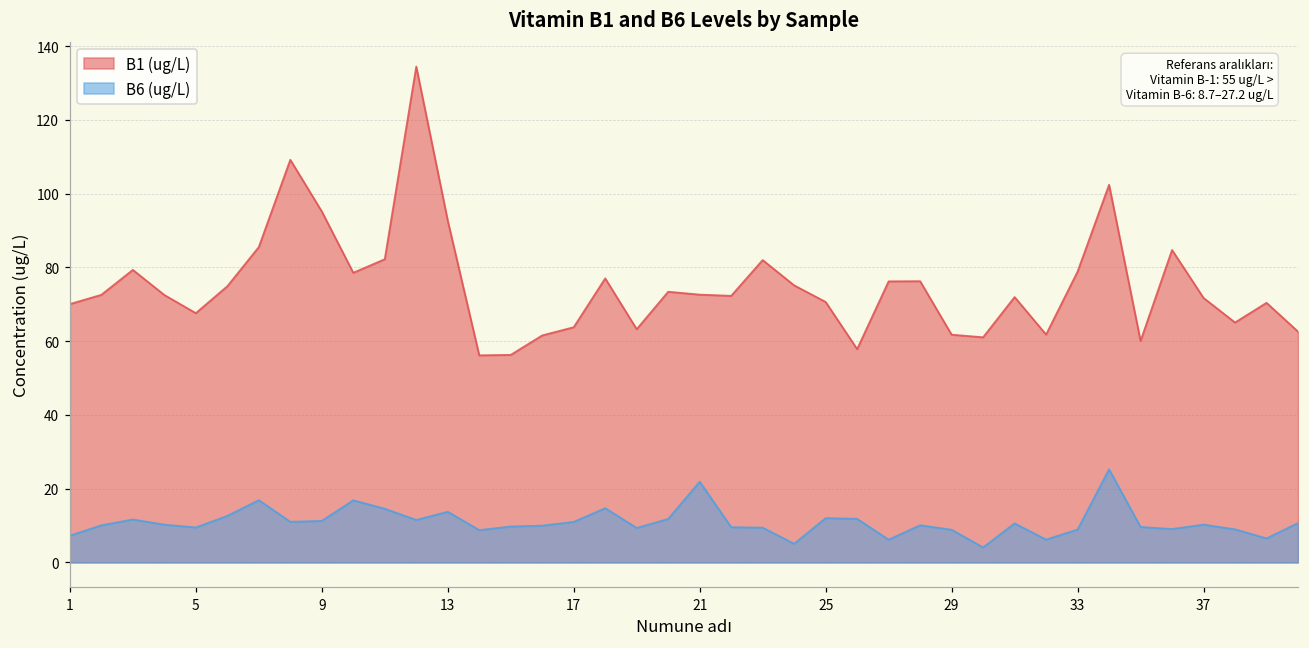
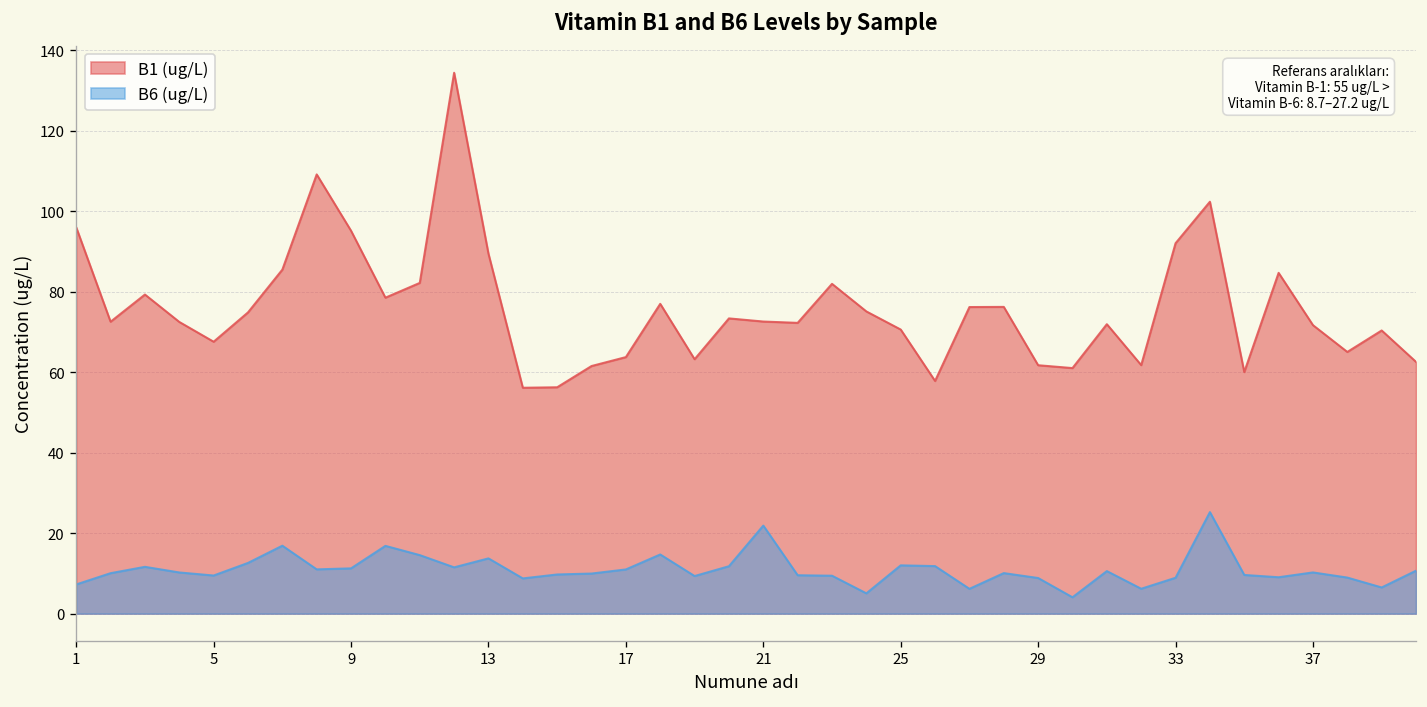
  {
    "B1 (ug/L)": {
-     "1": 70,
+     "1": 96,
      "5": 68,
      "9": 95,
-     "13": 93,
+     "13": 89,
      "17": 64,
      "21": 73,
      "25": 71,
      "29": 62,
-     "33": 79,
+     "33": 92,
      "37": 72
    },
    "B6 (ug/L)": {
      "1": 7,
      "5": 9,
      "9": 11,
      "13": 14,
      "17": 11,
      "21": 22,
      "25": 12,
      "29": 9,
      "33": 9,
      "37": 10
    }
  }
